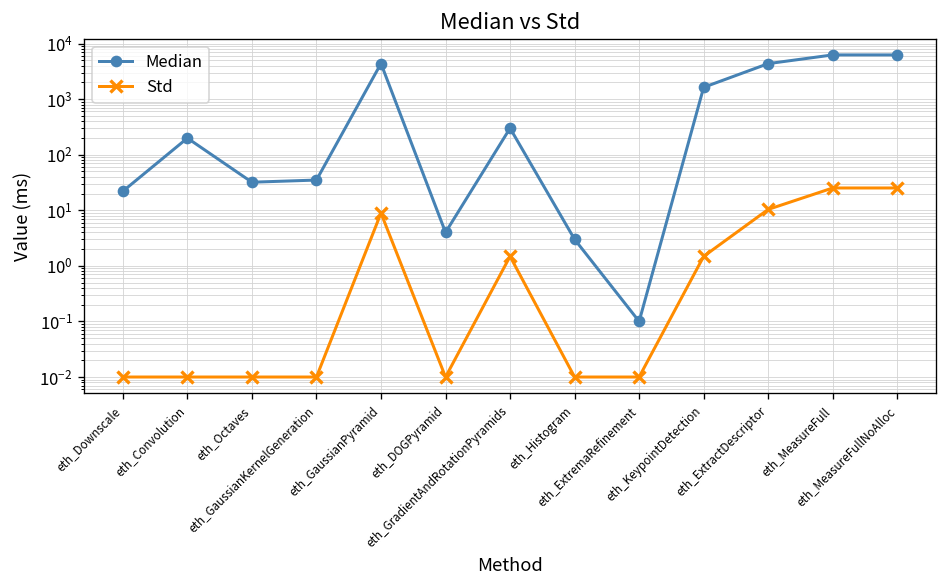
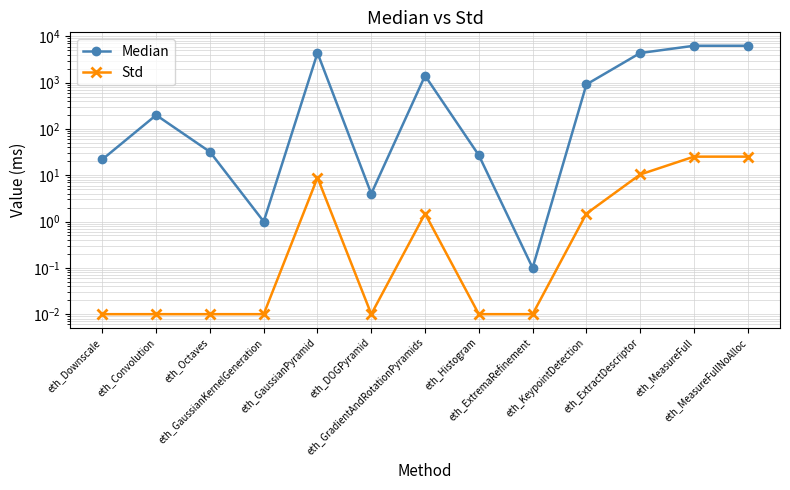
  {
    "Median": {
      "eth_Downscale": 20,
      "eth_Convolution": 200,
      "eth_Octaves": 30,
-     "eth_GaussianKernelGeneration": 40,
+     "eth_GaussianKernelGeneration": 1,
      "eth_GaussianPyramid": 4000,
      "eth_DOGPyramid": 4,
-     "eth_GradientAndRotationPyramids": 300,
-     "eth_Histogram": 3,
+     "eth_GradientAndRotationPyramids": 1400,
+     "eth_Histogram": 30,
      "eth_ExtremaRefinement": 0.10,
-     "eth_KeypointDetection": 1600,
+     "eth_KeypointDetection": 900,
      "eth_ExtractDescriptor": 4000,
      "eth_MeasureFull": 6000,
      "eth_MeasureFullNoAlloc": 6000
    },
    "Std": {
      "eth_Downscale": 0.010,
      "eth_Convolution": 0.010,
      "eth_Octaves": 0.010,
      "eth_GaussianKernelGeneration": 0.010,
      "eth_GaussianPyramid": 9,
      "eth_DOGPyramid": 0.010,
      "eth_GradientAndRotationPyramids": 1.5,
      "eth_Histogram": 0.010,
      "eth_ExtremaRefinement": 0.010,
      "eth_KeypointDetection": 1.5,
      "eth_ExtractDescriptor": 10,
      "eth_MeasureFull": 30,
      "eth_MeasureFullNoAlloc": 30
    }
  }
